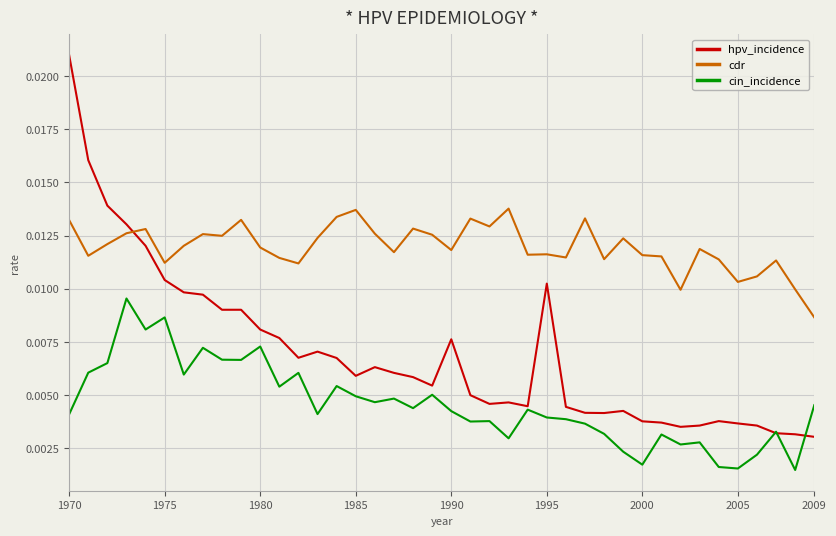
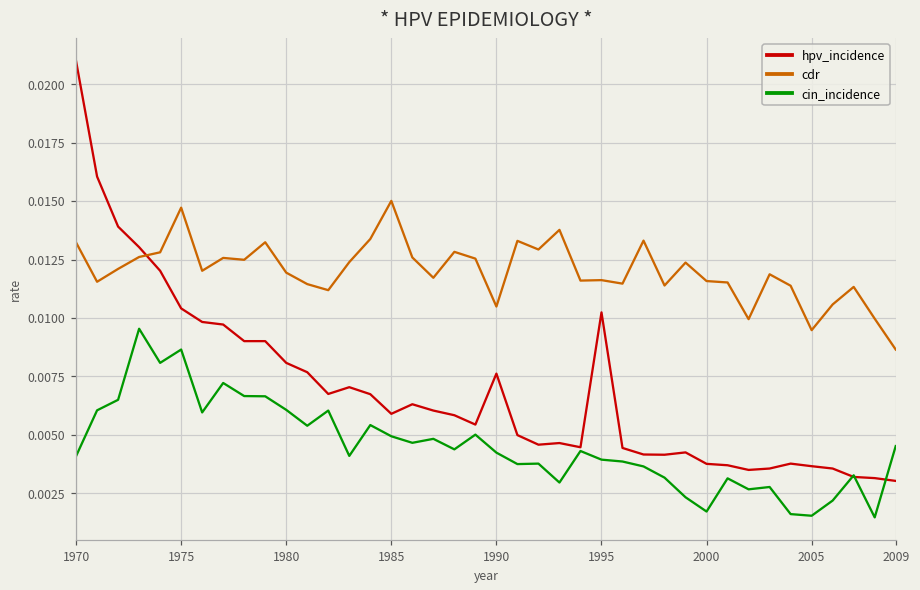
  {
    "hpv_incidence": {
      "1970": 0.0210,
      "1975": 0.0104,
      "1980": 0.0081,
      "1985": 0.0059,
      "1990": 0.0076,
      "1995": 0.0102,
      "2000": 0.0038,
      "2005": 0.0037,
      "2009": 0.0030
    },
    "cdr": {
      "1970": 0.0132,
-     "1975": 0.0112,
+     "1975": 0.0147,
      "1980": 0.0119,
-     "1985": 0.0137,
-     "1990": 0.0118,
+     "1985": 0.0150,
+     "1990": 0.0105,
      "1995": 0.0116,
      "2000": 0.0116,
-     "2005": 0.0103,
+     "2005": 0.0095,
      "2009": 0.0087
    },
    "cin_incidence": {
      "1970": 0.0041,
      "1975": 0.0087,
-     "1980": 0.0073,
+     "1980": 0.0061,
      "1985": 0.0049,
      "1990": 0.0042,
      "1995": 0.0039,
      "2000": 0.0017,
      "2005": 0.0015,
      "2009": 0.0045
    }
  }
